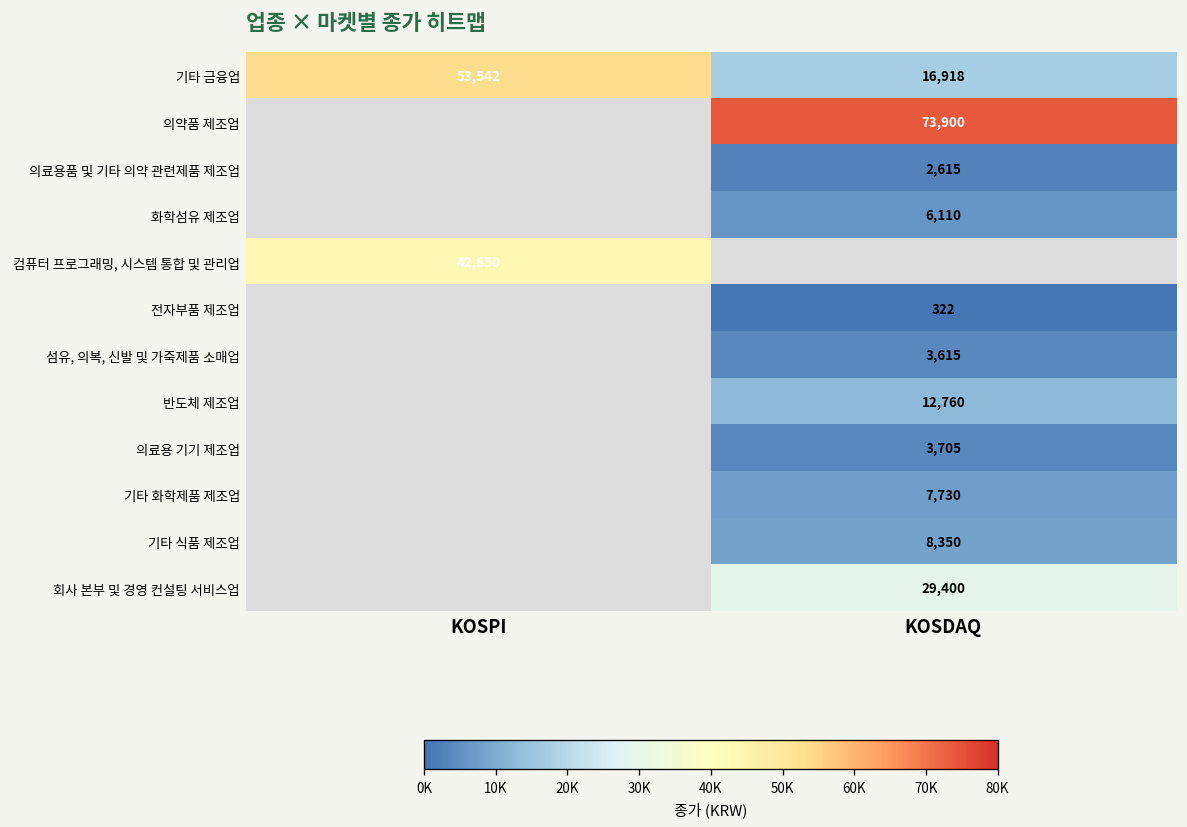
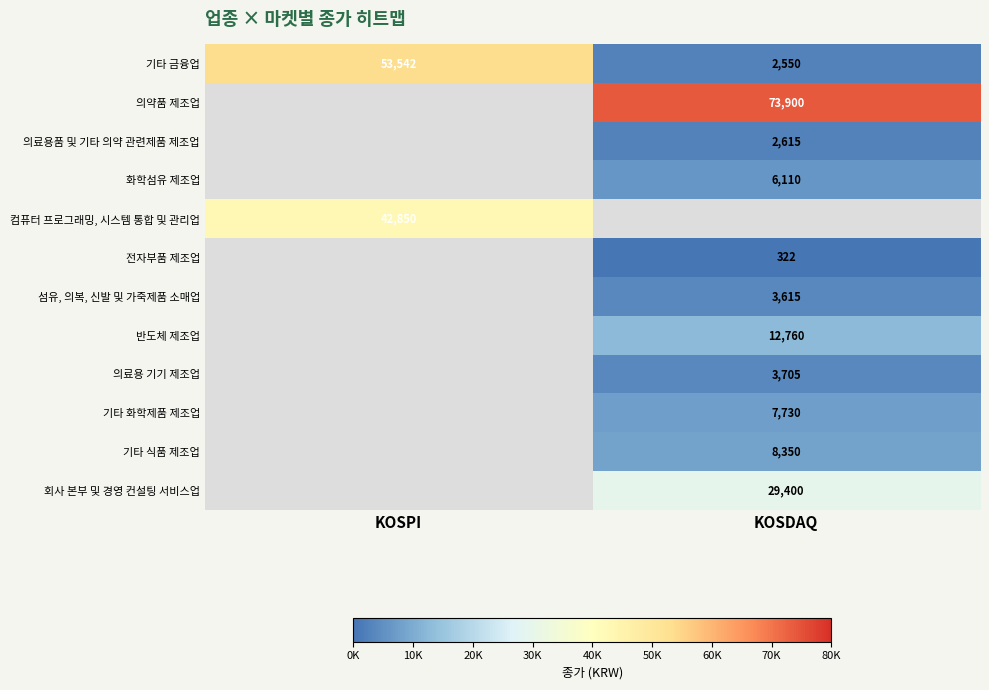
  {
    "기타 금융업": {
      "KOSPI": "53,542",
-     "KOSDAQ": "16,918"
+     "KOSDAQ": "2,550"
    },
    "의약품 제조업": {
      "KOSDAQ": "73,900"
    },
    "의료용품 및 기타 의약 관련제품 제조업": {
      "KOSDAQ": "2,615"
    },
    "화학섬유 제조업": {
      "KOSDAQ": "6,110"
    },
    "컴퓨터 프로그래밍, 시스템 통합 및 관리업": {
      "KOSPI": "42,850"
    },
    "전자부품 제조업": {
      "KOSDAQ": "322"
    },
    "섬유, 의복, 신발 및 가죽제품 소매업": {
      "KOSDAQ": "3,615"
    },
    "반도체 제조업": {
      "KOSDAQ": "12,760"
    },
    "의료용 기기 제조업": {
      "KOSDAQ": "3,705"
    },
    "기타 화학제품 제조업": {
      "KOSDAQ": "7,730"
    },
    "기타 식품 제조업": {
      "KOSDAQ": "8,350"
    },
    "회사 본부 및 경영 컨설팅 서비스업": {
      "KOSDAQ": "29,400"
    }
  }
